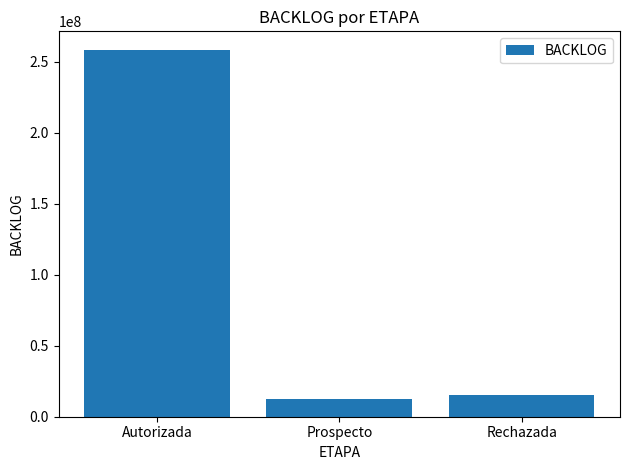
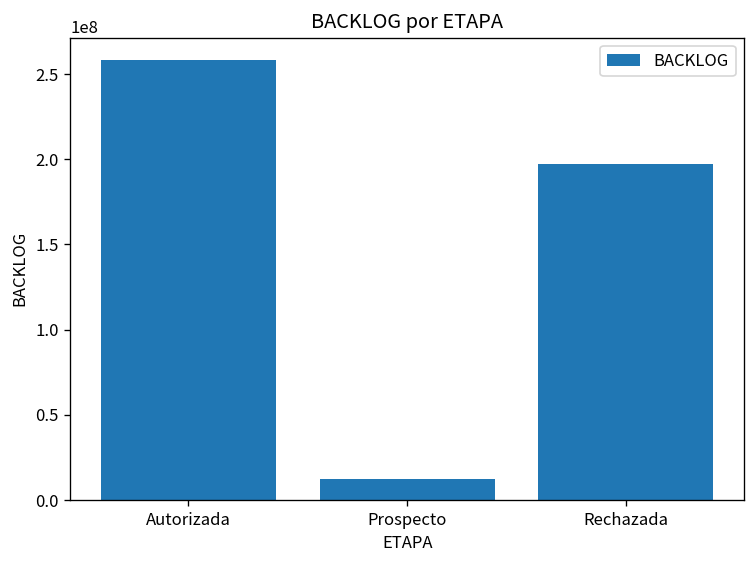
  {
    "Autorizada": 258000000,
    "Prospecto": 13000000,
-   "Rechazada": 16000000
+   "Rechazada": 197000000
  }
